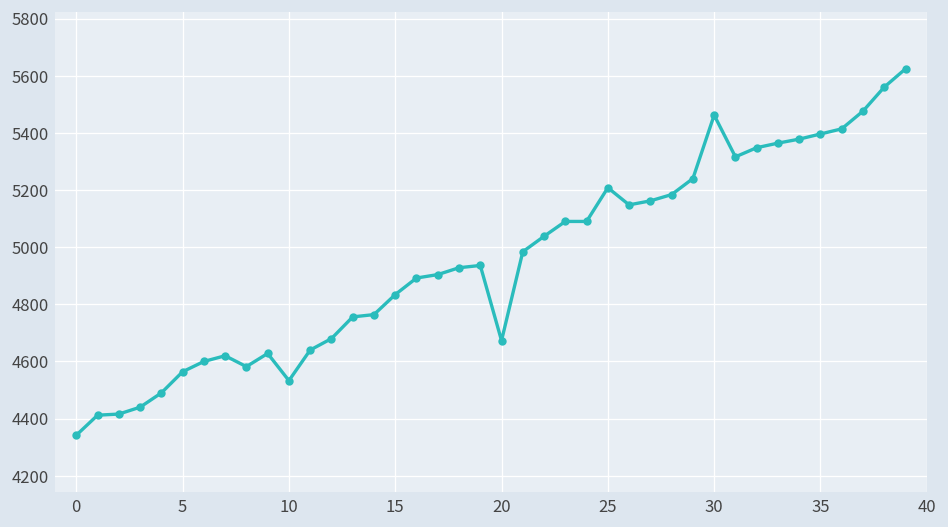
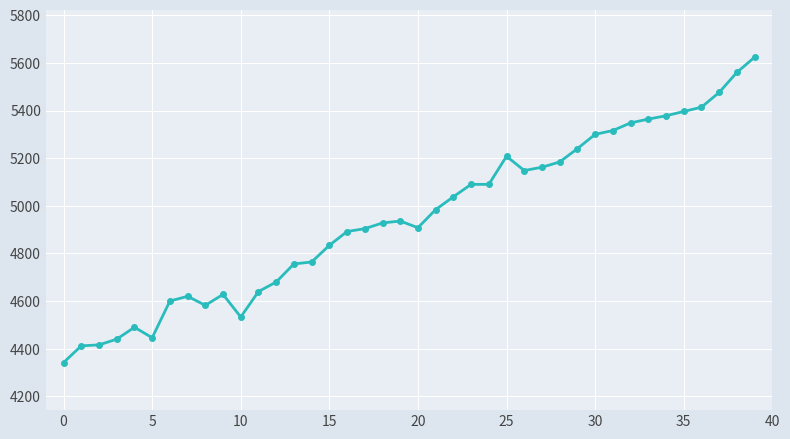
  {
    "0": 4340,
-   "5": 4560,
+   "5": 4450,
    "10": 4530,
    "15": 4830,
-   "20": 4670,
+   "20": 4910,
    "25": 5210,
-   "30": 5460,
+   "30": 5300,
    "35": 5400
  }
